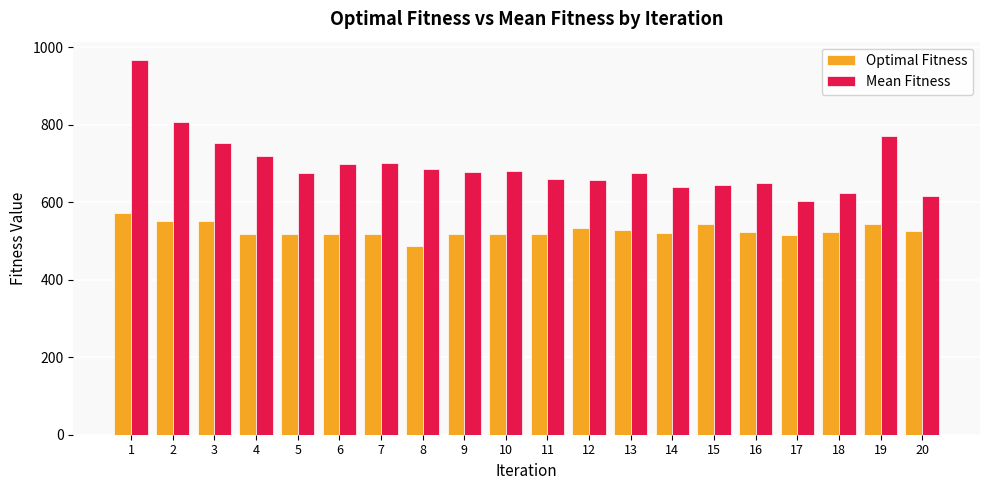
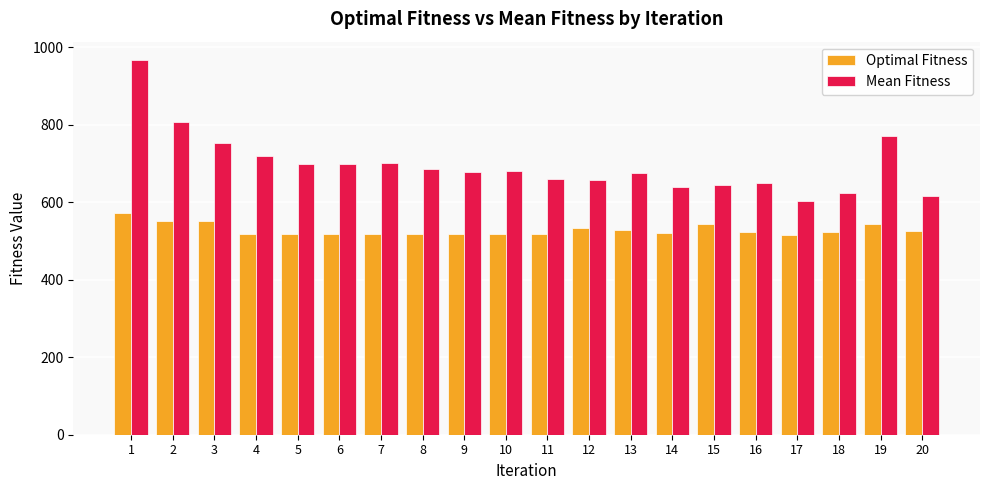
  {
    "Optimal Fitness": {
      "1": 570,
      "2": 550,
      "3": 550,
      "4": 520,
      "5": 520,
      "6": 520,
      "7": 520,
-     "8": 490,
+     "8": 520,
      "9": 520,
      "10": 520,
      "11": 520,
      "12": 530,
      "13": 530,
      "14": 520,
      "15": 540,
      "16": 520,
      "17": 520,
      "18": 520,
      "19": 550,
      "20": 530
    },
    "Mean Fitness": {
      "1": 970,
      "2": 810,
      "3": 750,
      "4": 720,
-     "5": 680,
+     "5": 700,
      "6": 700,
      "7": 700,
      "8": 690,
      "9": 680,
      "10": 680,
      "11": 660,
      "12": 660,
      "13": 680,
      "14": 640,
      "15": 640,
      "16": 650,
      "17": 600,
      "18": 620,
      "19": 770,
      "20": 620
    }
  }
